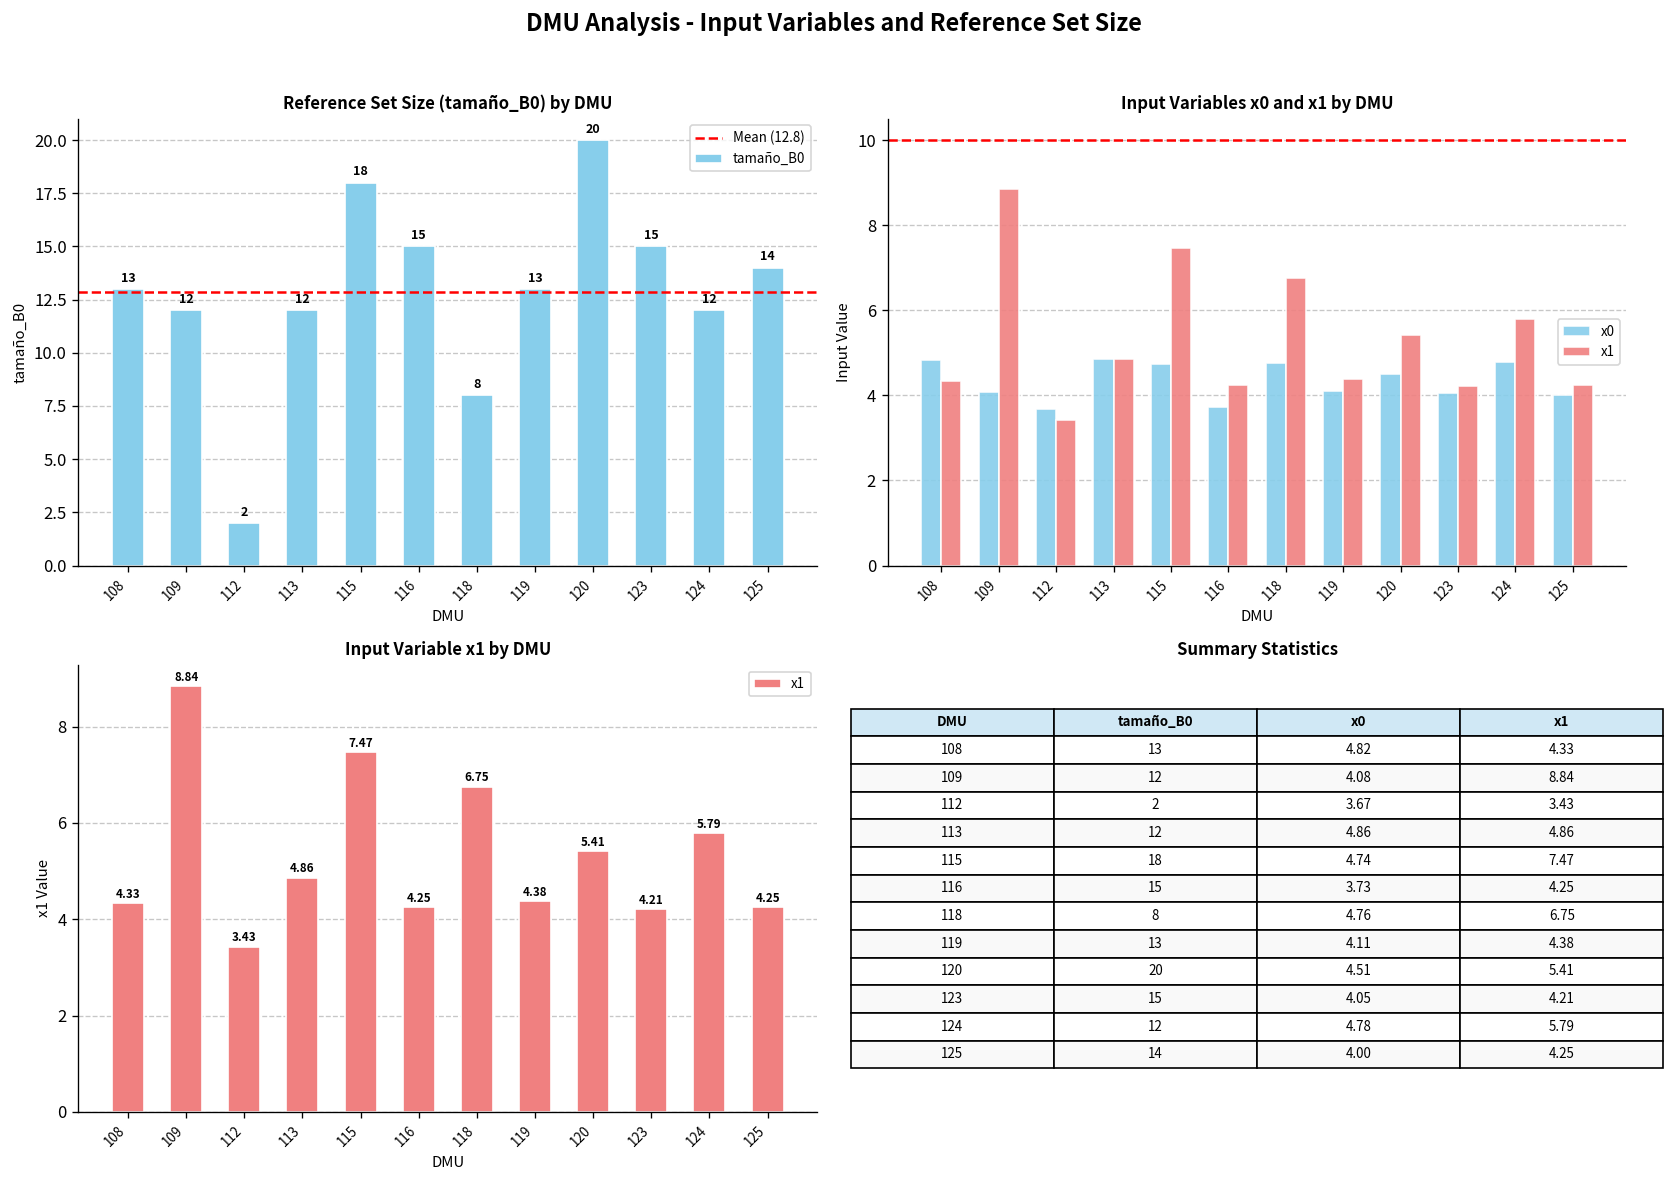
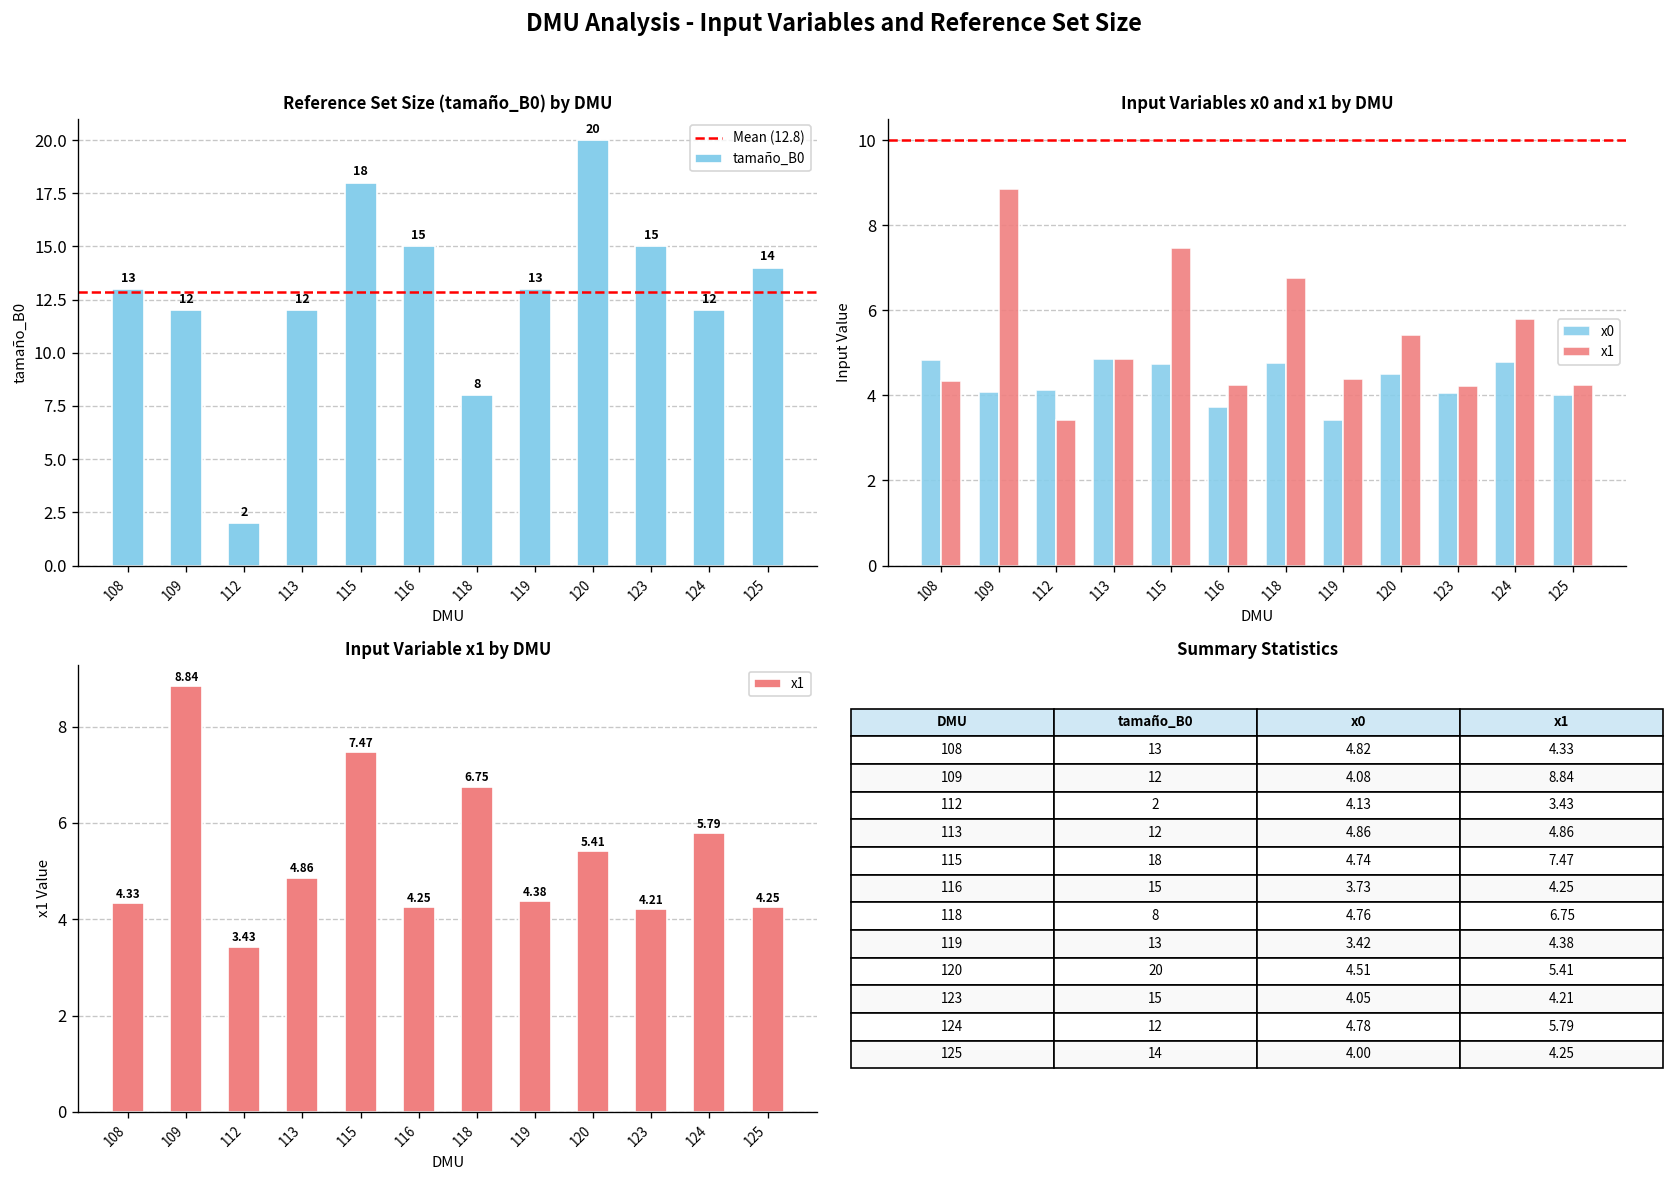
  {
    "Reference Set Size (tamaño_B0) by DMU": {
      "108": 13,
      "109": 12,
      "112": 2,
      "113": 12,
      "115": 18,
      "116": 15,
      "118": 8,
      "119": 13,
      "120": 20,
      "123": 15,
      "124": 12,
      "125": 14
    },
    "Input Variables x0 and x1 by DMU": {
      "x0": {
-       "112": 3.67,
-       "119": 4.11
+       "112": 4.13,
+       "119": 3.42
      },
      "x1": {
        "108": 4.3,
        "109": 8.8,
        "112": 3.4,
        "113": 4.9,
        "115": 7.5,
        "116": 4.3,
        "118": 6.8,
        "119": 4.4,
        "120": 5.4,
        "123": 4.2,
        "124": 5.8,
        "125": 4.3
      }
    },
    "Input Variable x1 by DMU": {
      "108": 4.33,
      "109": 8.84,
      "112": 3.43,
      "113": 4.86,
      "115": 7.47,
      "116": 4.25,
      "118": 6.75,
      "119": 4.38,
      "120": 5.41,
      "123": 4.21,
      "124": 5.79,
      "125": 4.25
    }
  }
